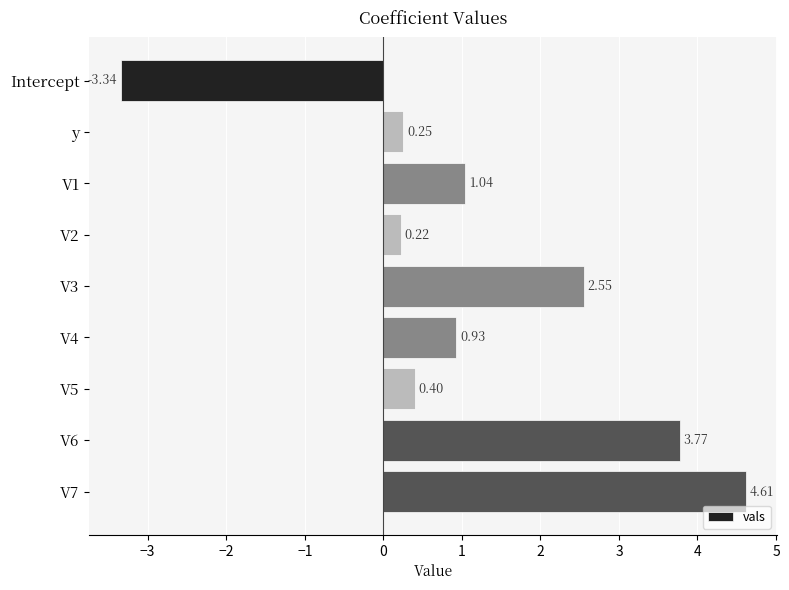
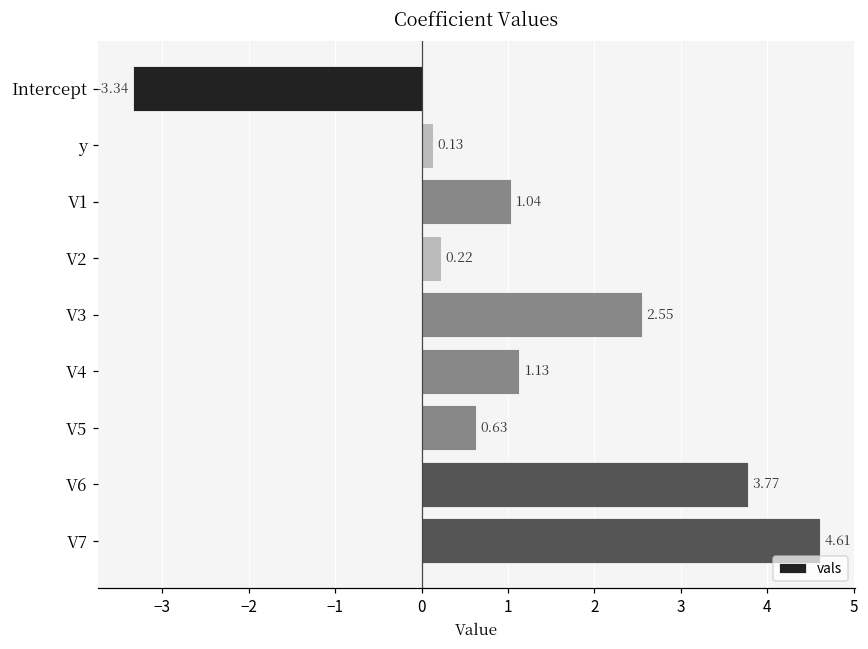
  {
    "Intercept": -3.34,
-   "y": 0.25,
+   "y": 0.13,
    "V1": 1.04,
    "V2": 0.22,
    "V3": 2.55,
-   "V4": 0.93,
-   "V5": 0.40,
+   "V4": 1.13,
+   "V5": 0.63,
    "V6": 3.77,
    "V7": 4.61
  }
